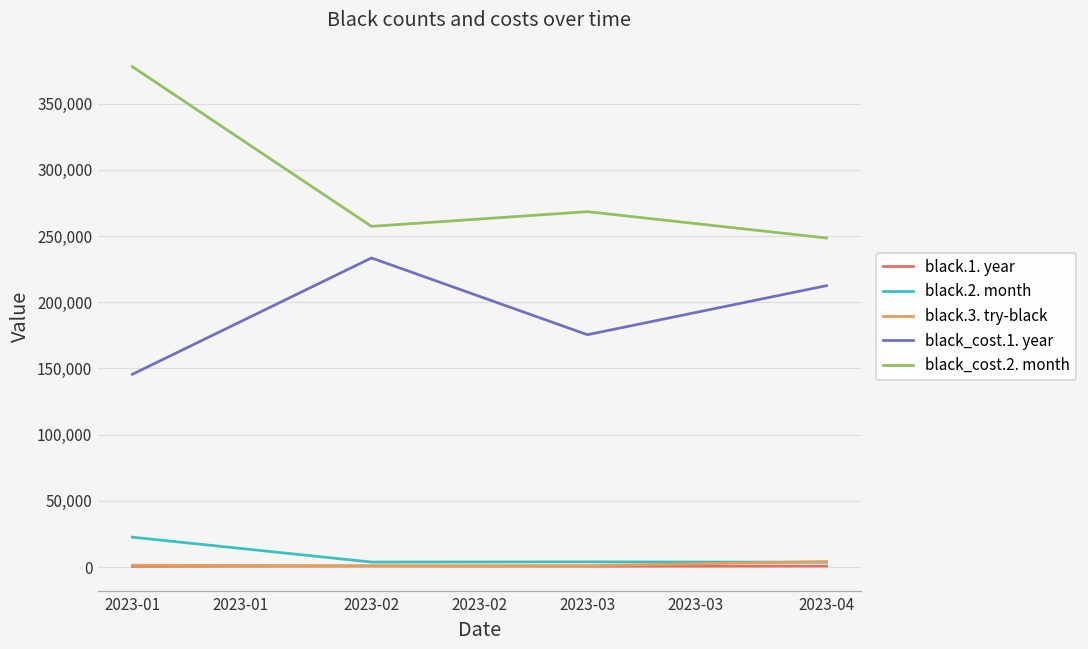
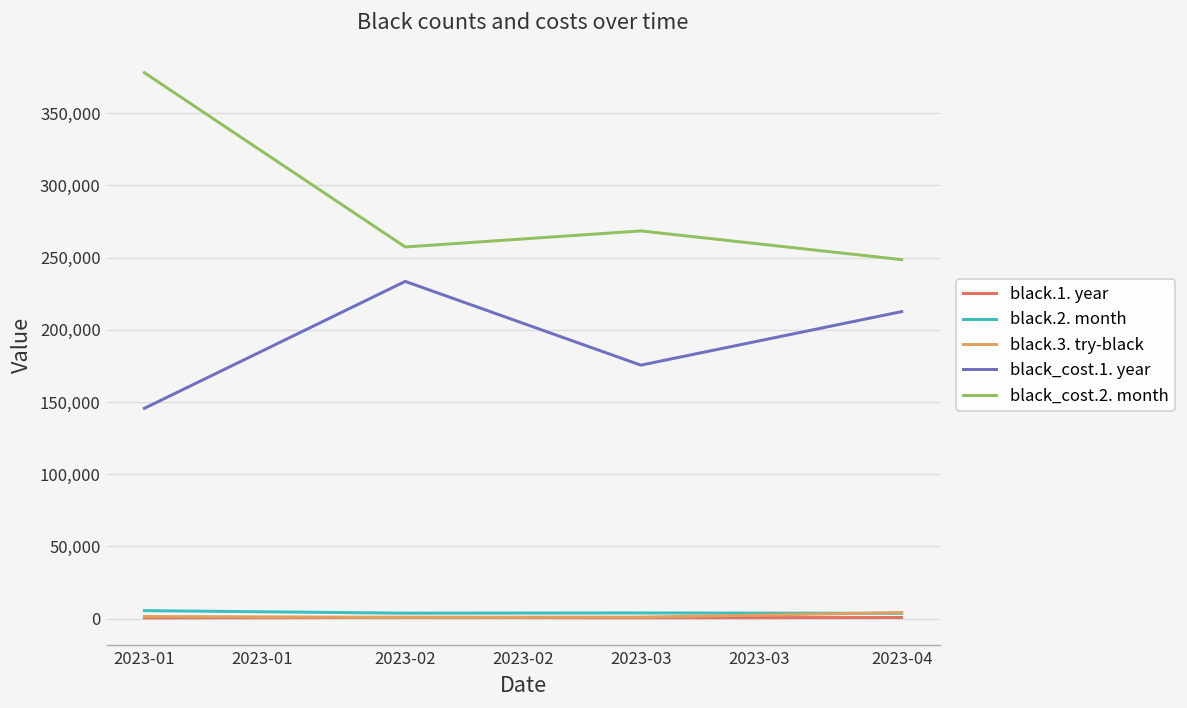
  {
    "black.2. month": {
-     "2023-01": "23,000",
+     "2023-01": "5,000",
      "2023-02": "4,000",
      "2023-03": "4,000"
    },
    "black_cost.1. year": {
      "2023-01": "146,000",
      "2023-02": "234,000",
      "2023-03": "176,000",
      "2023-04": "213,000"
    },
    "black_cost.2. month": {
      "2023-01": "378,000",
      "2023-02": "257,000",
      "2023-03": "268,000",
      "2023-04": "249,000"
    }
  }
